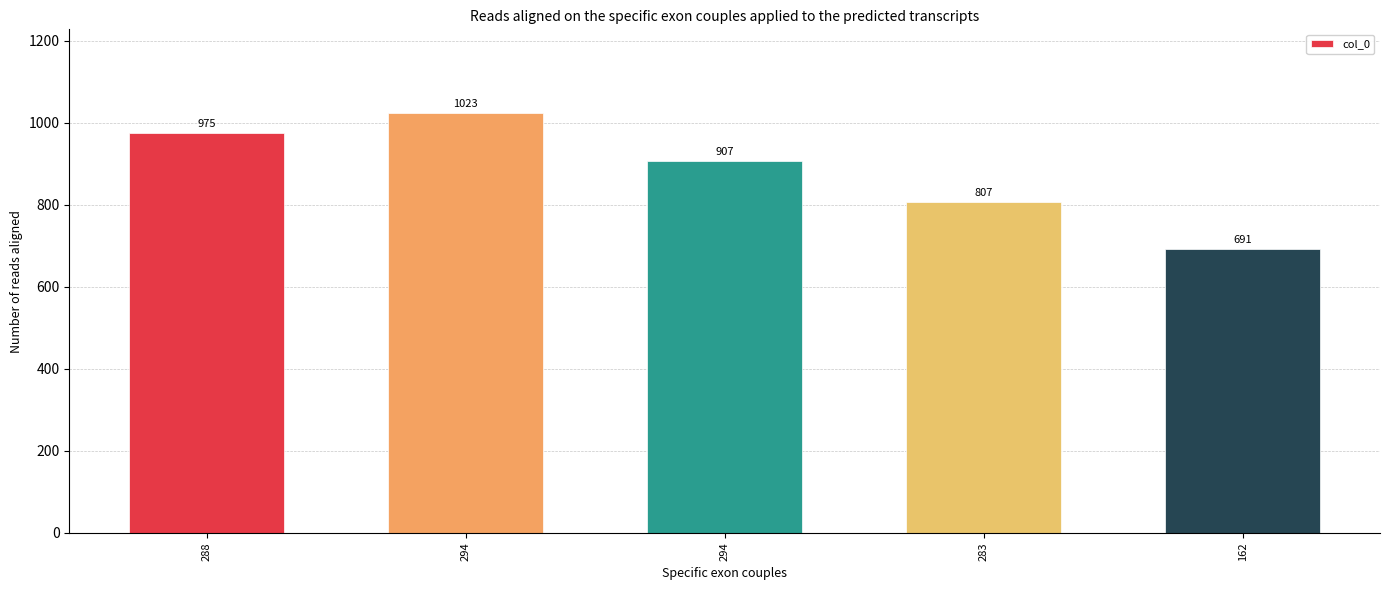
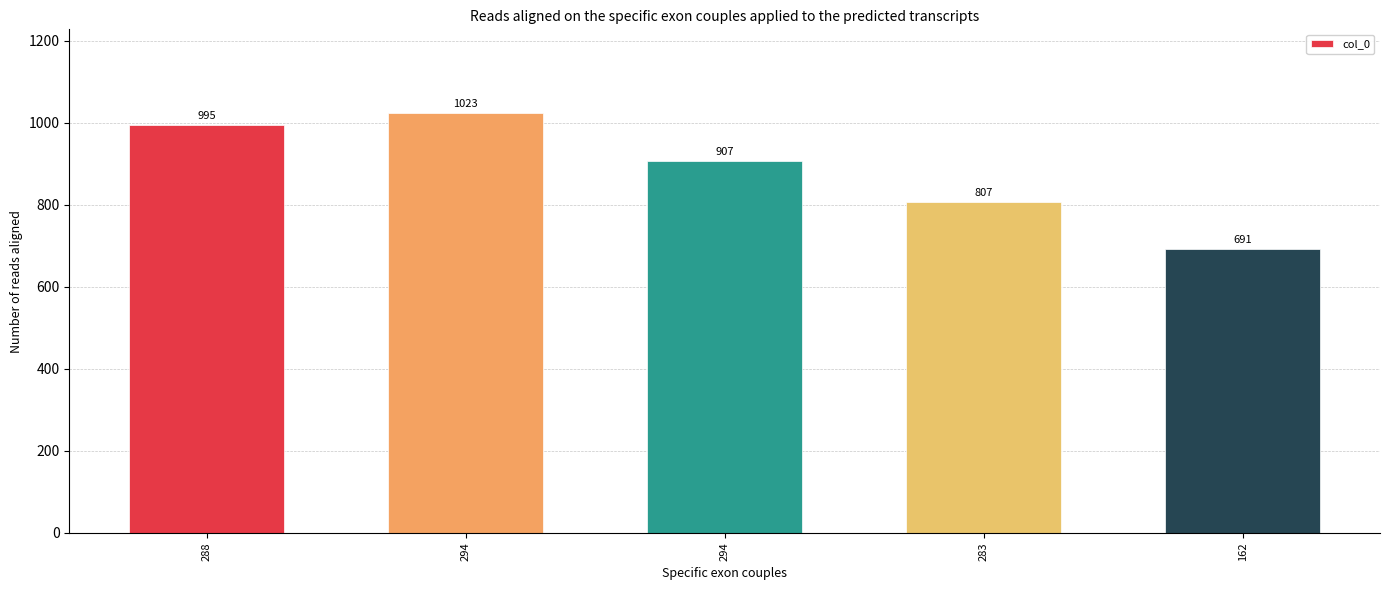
  {
-   "288": 975,
+   "288": 995,
    "283": 807,
    "162": 691
  }
